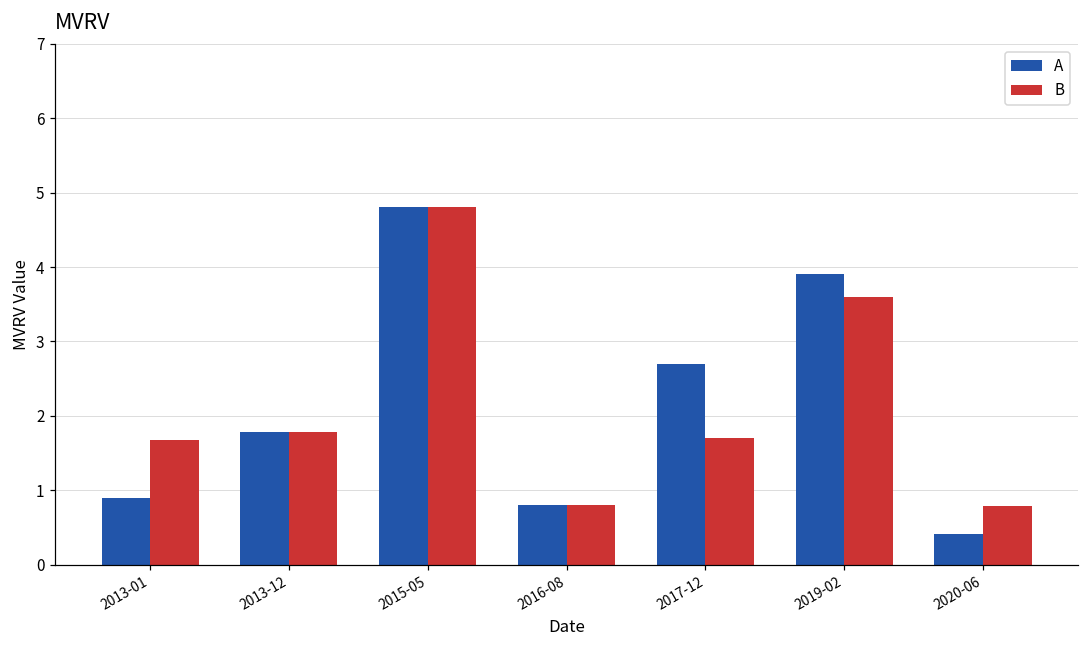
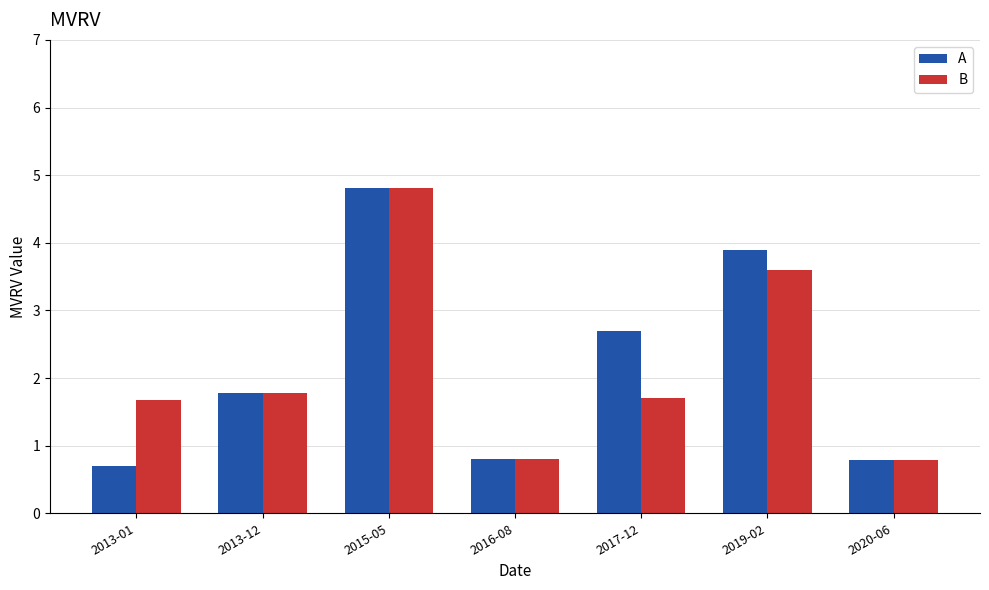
  {
    "A": {
-     "2013-01": 0.9,
+     "2013-01": 0.7,
      "2013-12": 1.8,
      "2015-05": 4.8,
      "2016-08": 0.8,
      "2017-12": 2.7,
      "2019-02": 3.9,
-     "2020-06": 0.4
+     "2020-06": 0.8
    },
    "B": {
      "2013-01": 1.7,
      "2013-12": 1.8,
      "2015-05": 4.8,
      "2016-08": 0.8,
      "2017-12": 1.7,
      "2019-02": 3.6,
      "2020-06": 0.8
    }
  }
